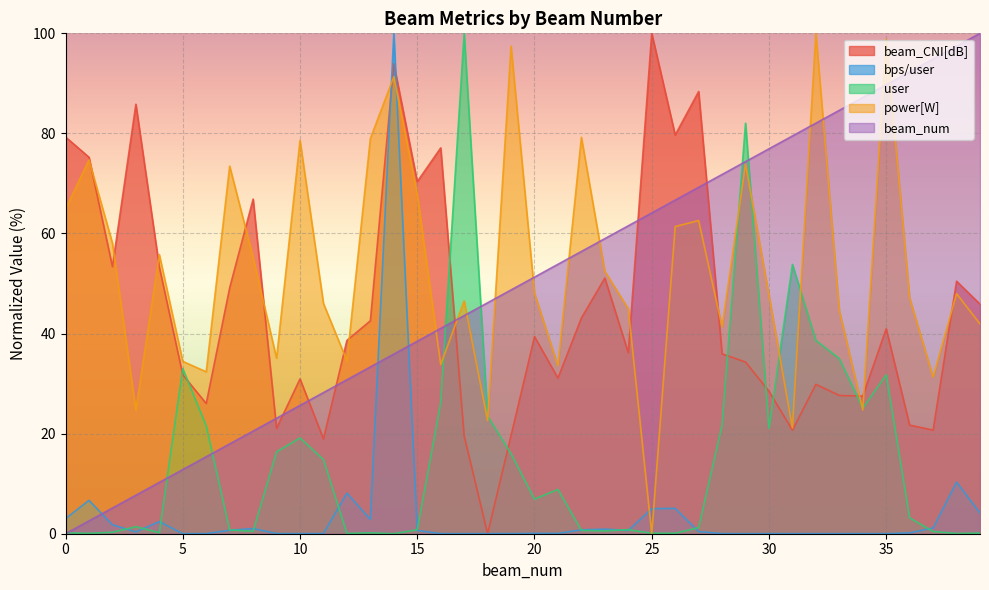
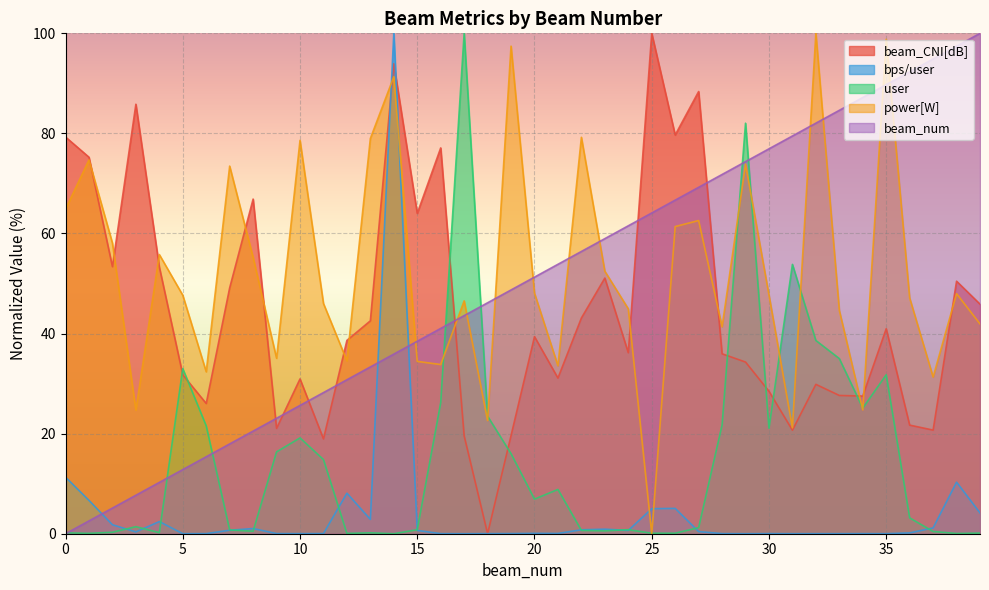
  {
    "beam_CNI[dB]": {
      "0": 79,
      "5": 32,
      "10": 31,
-     "15": 70,
+     "15": 64,
      "20": 39,
      "25": 100,
      "30": 28,
      "35": 41
    },
    "bps/user": {
-     "0": 3,
+     "0": 11,
      "5": 0,
      "10": 0,
      "20": 0,
      "25": 5,
      "30": 0,
      "35": 0
    },
    "user": {
      "5": 33,
      "10": 19,
      "20": 7,
      "30": 21,
      "35": 32
    },
    "power[W]": {
      "0": 65,
-     "5": 34,
+     "5": 48,
      "10": 79,
-     "15": 68,
+     "15": 34,
      "20": 48,
      "30": 48,
      "35": 99
    },
    "beam_num": {
      "5": 13,
      "10": 26,
      "15": 38,
      "20": 51,
      "25": 64,
      "30": 77
    }
  }
